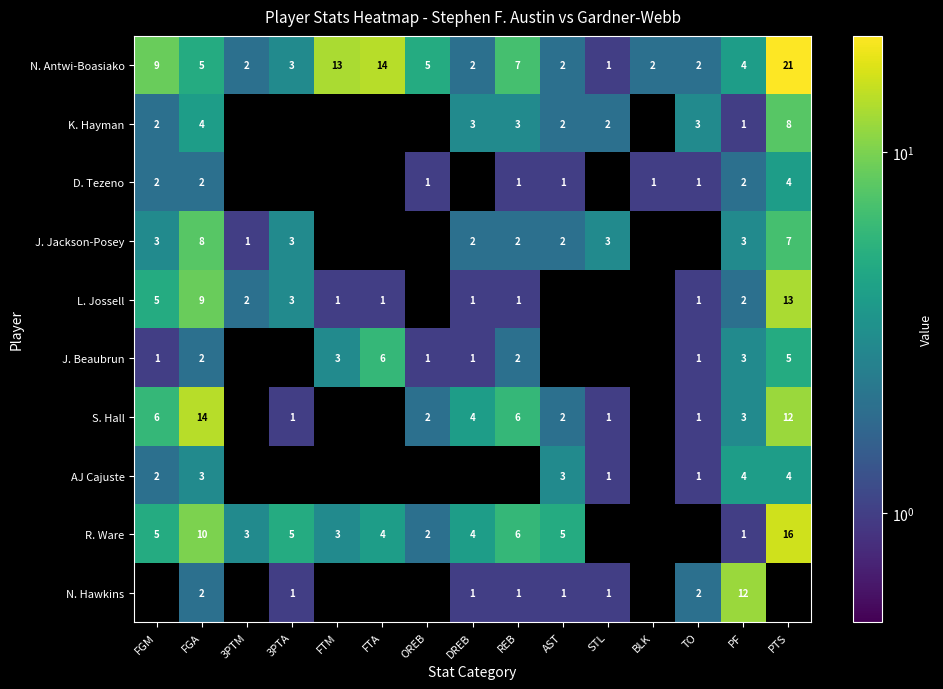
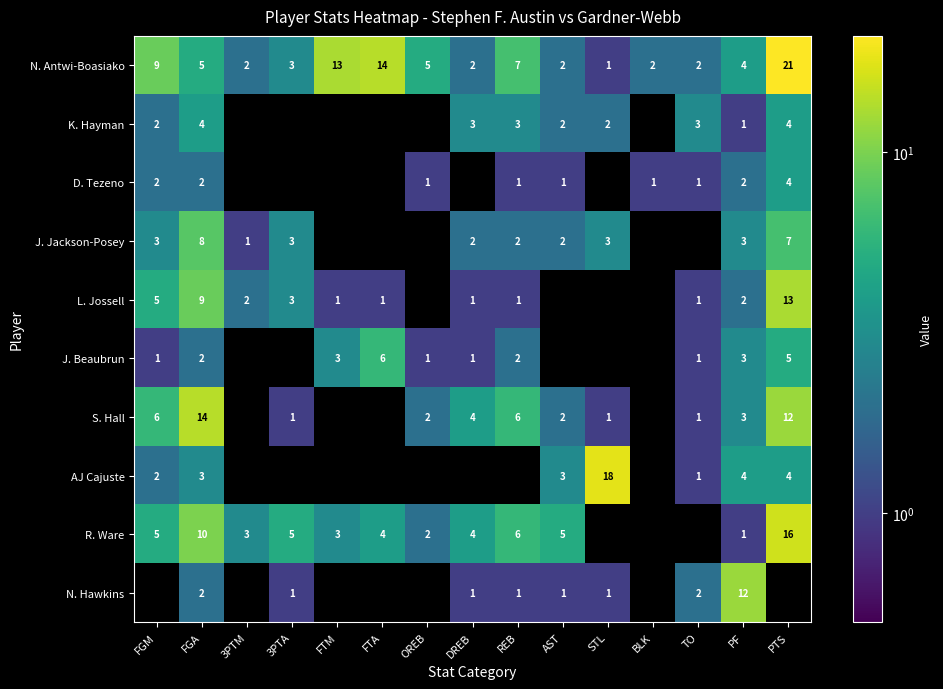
  {
    "N. Antwi-Boasiako": {
      "FGM": 9,
      "FGA": 5,
      "3PTM": 2,
      "3PTA": 3,
      "FTM": 13,
      "FTA": 14,
      "OREB": 5,
      "DREB": 2,
      "REB": 7,
      "AST": 2,
      "STL": 1,
      "BLK": 2,
      "TO": 2,
      "PF": 4,
      "PTS": 21
    },
    "K. Hayman": {
      "FGM": 2,
      "FGA": 4,
      "DREB": 3,
      "REB": 3,
      "AST": 2,
      "STL": 2,
      "TO": 3,
      "PF": 1,
-     "PTS": 8
+     "PTS": 4
    },
    "D. Tezeno": {
      "FGM": 2,
      "FGA": 2,
      "OREB": 1,
      "REB": 1,
      "AST": 1,
      "BLK": 1,
      "TO": 1,
      "PF": 2,
      "PTS": 4
    },
    "J. Jackson-Posey": {
      "FGM": 3,
      "FGA": 8,
      "3PTM": 1,
      "3PTA": 3,
      "DREB": 2,
      "REB": 2,
      "AST": 2,
      "STL": 3,
      "PF": 3,
      "PTS": 7
    },
    "L. Jossell": {
      "FGM": 5,
      "FGA": 9,
      "3PTM": 2,
      "3PTA": 3,
      "FTM": 1,
      "FTA": 1,
      "DREB": 1,
      "REB": 1,
      "TO": 1,
      "PF": 2,
      "PTS": 13
    },
    "J. Beaubrun": {
      "FGM": 1,
      "FGA": 2,
      "FTM": 3,
      "FTA": 6,
      "OREB": 1,
      "DREB": 1,
      "REB": 2,
      "TO": 1,
      "PF": 3,
      "PTS": 5
    },
    "S. Hall": {
      "FGM": 6,
      "FGA": 14,
      "3PTA": 1,
      "OREB": 2,
      "DREB": 4,
      "REB": 6,
      "AST": 2,
      "STL": 1,
      "TO": 1,
      "PF": 3,
      "PTS": 12
    },
    "AJ Cajuste": {
      "FGM": 2,
      "FGA": 3,
      "AST": 3,
-     "STL": 1,
+     "STL": 18,
      "TO": 1,
      "PF": 4,
      "PTS": 4
    },
    "R. Ware": {
      "FGM": 5,
      "FGA": 10,
      "3PTM": 3,
      "3PTA": 5,
      "FTM": 3,
      "FTA": 4,
      "OREB": 2,
      "DREB": 4,
      "REB": 6,
      "AST": 5,
      "PF": 1,
      "PTS": 16
    },
    "N. Hawkins": {
      "FGA": 2,
      "3PTA": 1,
      "DREB": 1,
      "REB": 1,
      "AST": 1,
      "STL": 1,
      "TO": 2,
      "PF": 12
    }
  }
